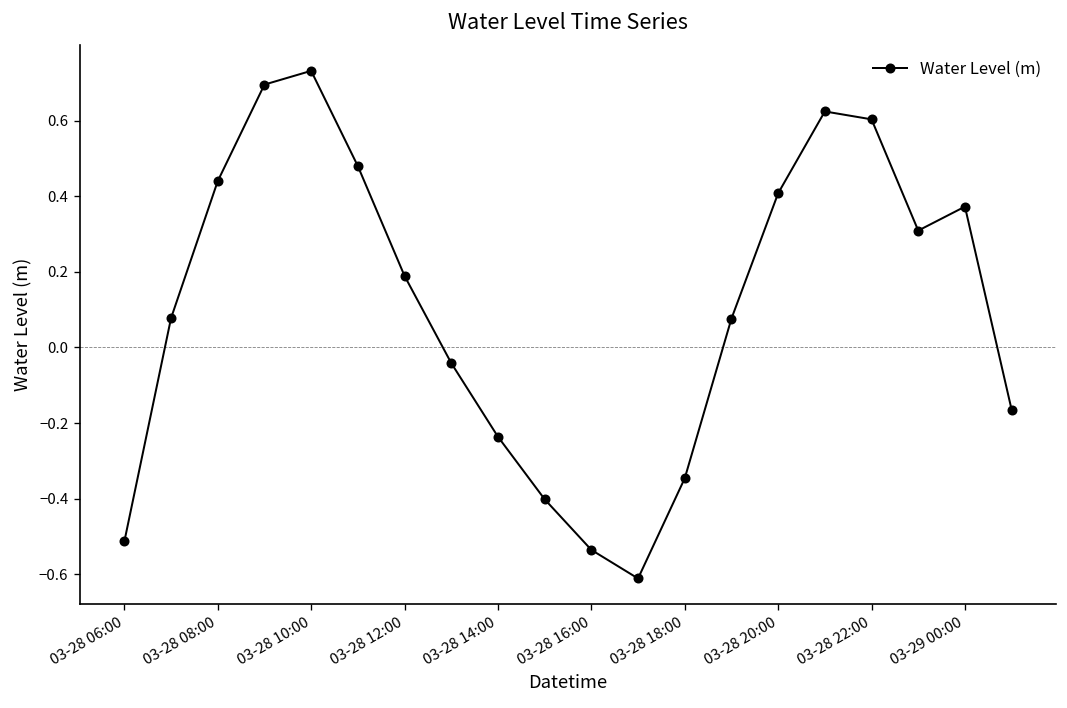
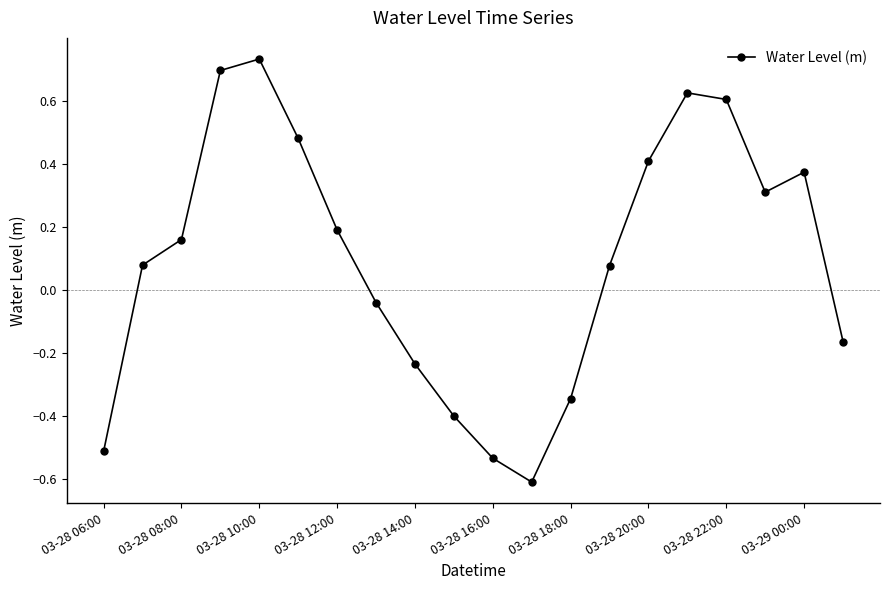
  {
    "03-28 06:00": -0.51,
-   "03-28 08:00": 0.44,
+   "03-28 08:00": 0.16,
    "03-28 10:00": 0.73,
    "03-28 12:00": 0.19,
    "03-28 14:00": -0.24,
    "03-28 16:00": -0.54,
    "03-28 18:00": -0.35,
    "03-28 20:00": 0.41,
    "03-28 22:00": 0.60,
    "03-29 00:00": 0.37
  }
